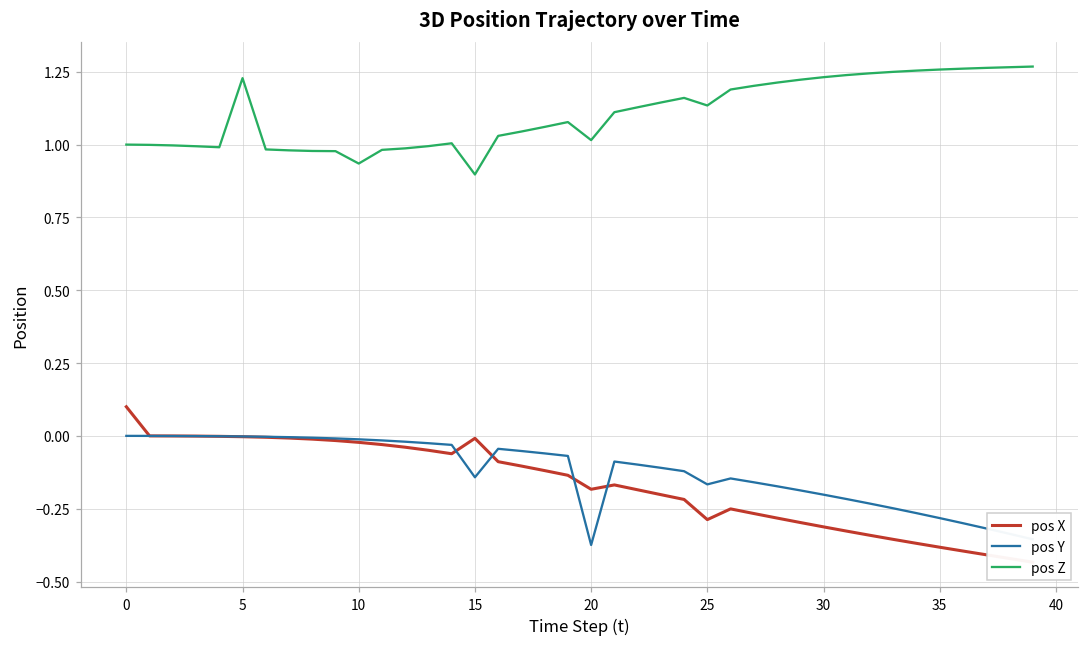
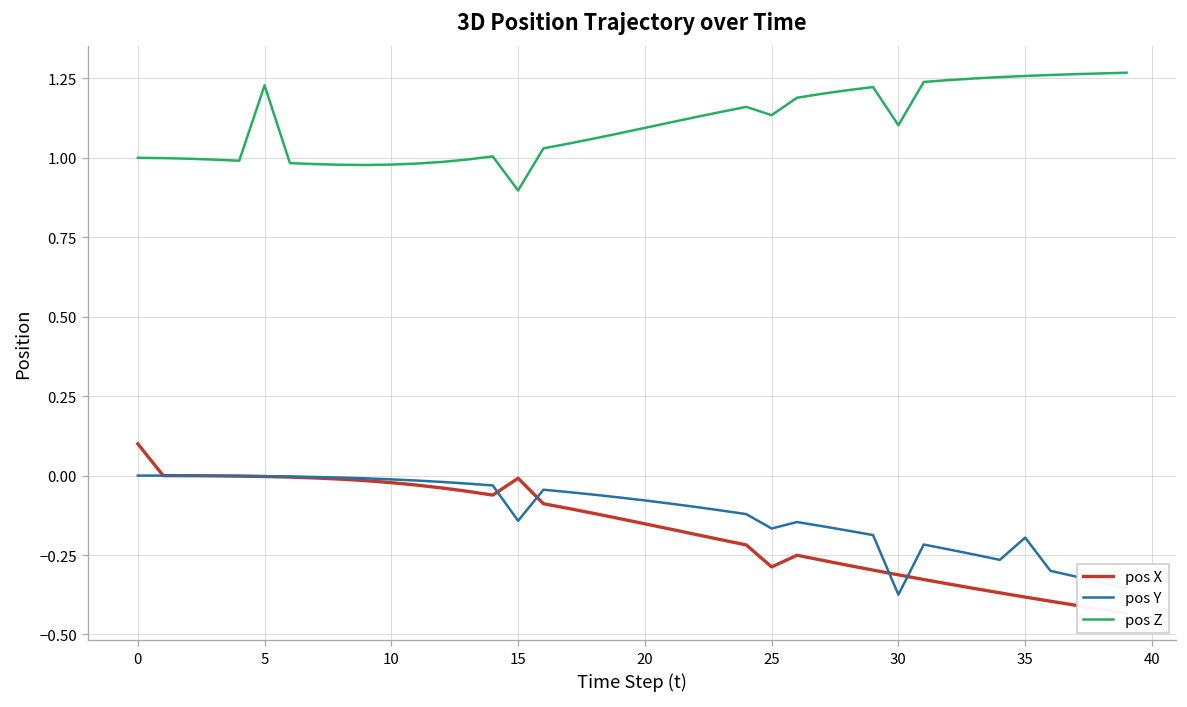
  {
    "pos X": {
      "0": 0.10,
      "10": -0.02,
      "15": -0.01,
-     "20": -0.18,
+     "20": -0.15,
      "25": -0.29,
      "30": -0.31,
      "35": -0.38
    },
    "pos Y": {
      "0": 0.00,
      "10": -0.01,
      "15": -0.14,
-     "20": -0.37,
+     "20": -0.08,
      "25": -0.17,
-     "30": -0.20,
-     "35": -0.28
+     "30": -0.37,
+     "35": -0.20
    },
    "pos Z": {
      "0": 1.00,
      "5": 1.23,
-     "10": 0.93,
+     "10": 0.98,
      "15": 0.90,
-     "20": 1.02,
+     "20": 1.09,
      "25": 1.13,
-     "30": 1.23,
+     "30": 1.10,
      "35": 1.26
    }
  }
